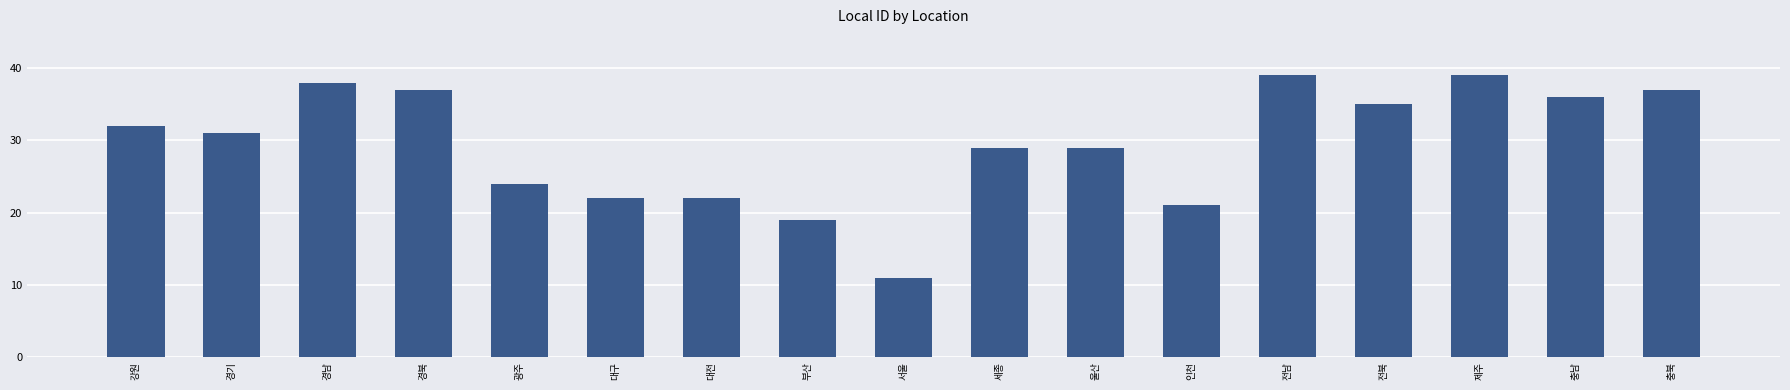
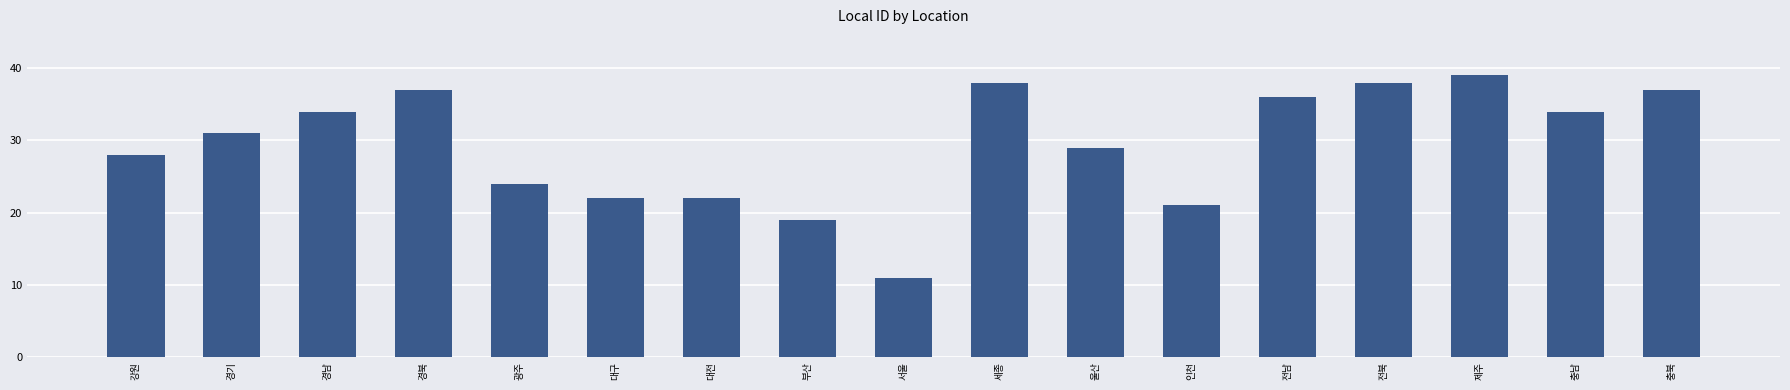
  {
-   "강원": 32,
+   "강원": 28,
    "경기": 31,
-   "경남": 38,
+   "경남": 34,
    "경북": 37,
    "광주": 24,
    "대구": 22,
    "대전": 22,
    "부산": 19,
    "서울": 11,
-   "세종": 29,
+   "세종": 38,
    "울산": 29,
    "인천": 21,
-   "전남": 39,
-   "전북": 35,
+   "전남": 36,
+   "전북": 38,
    "제주": 39,
-   "충남": 36,
+   "충남": 34,
    "충북": 37
  }
